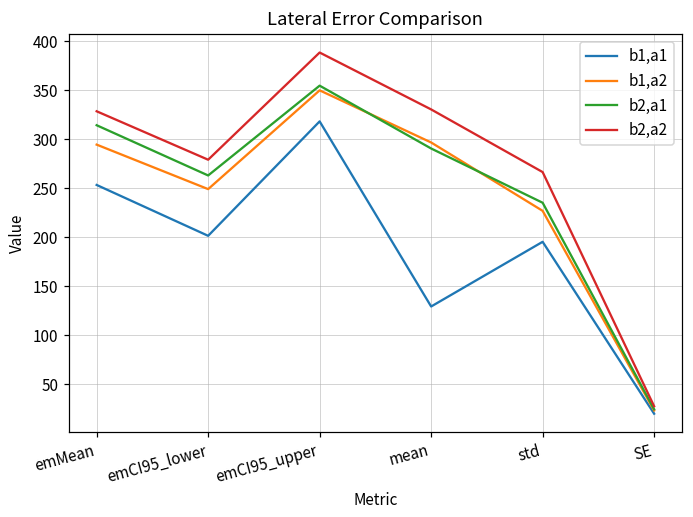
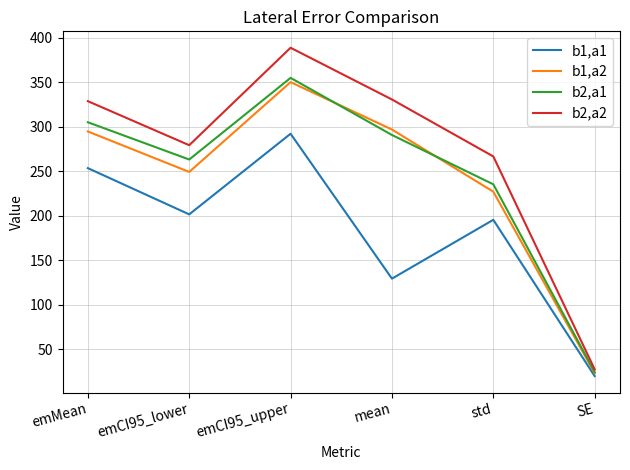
  {
    "b1,a1": {
      "emMean": 250,
      "emCI95_lower": 200,
-     "emCI95_upper": 320,
+     "emCI95_upper": 290,
      "mean": 130,
      "std": 200,
      "SE": 20
    },
    "b1,a2": {
      "emMean": 290,
      "emCI95_lower": 250,
      "emCI95_upper": 350,
      "mean": 300,
      "std": 230
    },
    "b2,a1": {
-     "emMean": 314,
+     "emMean": 305,
      "emCI95_lower": 260,
      "emCI95_upper": 350,
      "mean": 290,
      "std": 240
    },
    "b2,a2": {
      "emMean": 330,
      "emCI95_lower": 280,
      "emCI95_upper": 390,
      "mean": 330,
      "std": 270,
      "SE": 30
    }
  }
